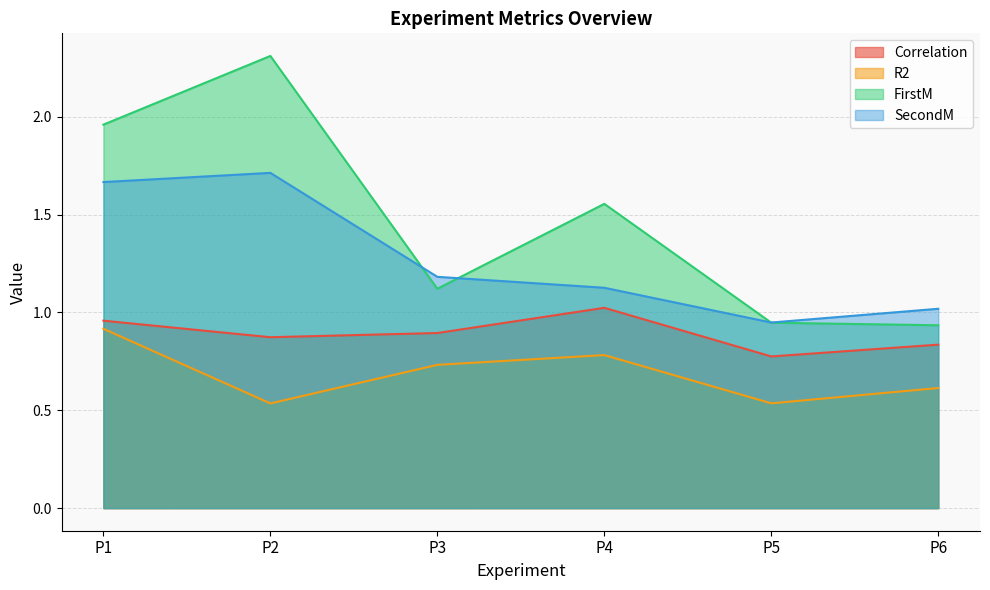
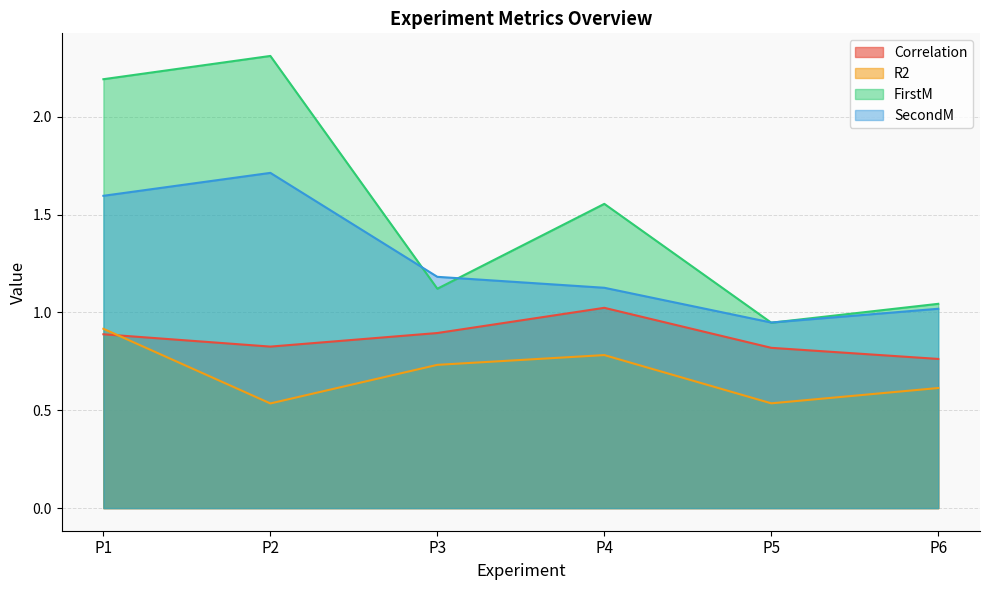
  {
    "Correlation": {
-     "P1": 0.96,
-     "P2": 0.87,
+     "P1": 0.89,
+     "P2": 0.83,
      "P3": 0.89,
      "P4": 1.02,
-     "P5": 0.78,
-     "P6": 0.84
+     "P5": 0.82,
+     "P6": 0.76
    },
    "R2": {
      "P1": 0.92,
      "P2": 0.53,
      "P3": 0.73,
      "P4": 0.78,
      "P5": 0.54,
      "P6": 0.61
    },
    "FirstM": {
-     "P1": 1.96,
+     "P1": 2.19,
      "P2": 2.31,
      "P3": 1.12,
      "P4": 1.55,
-     "P6": 0.93
+     "P6": 1.04
    },
    "SecondM": {
-     "P1": 1.67,
+     "P1": 1.60,
      "P2": 1.71,
      "P3": 1.18,
      "P4": 1.13,
      "P6": 1.02
    }
  }
